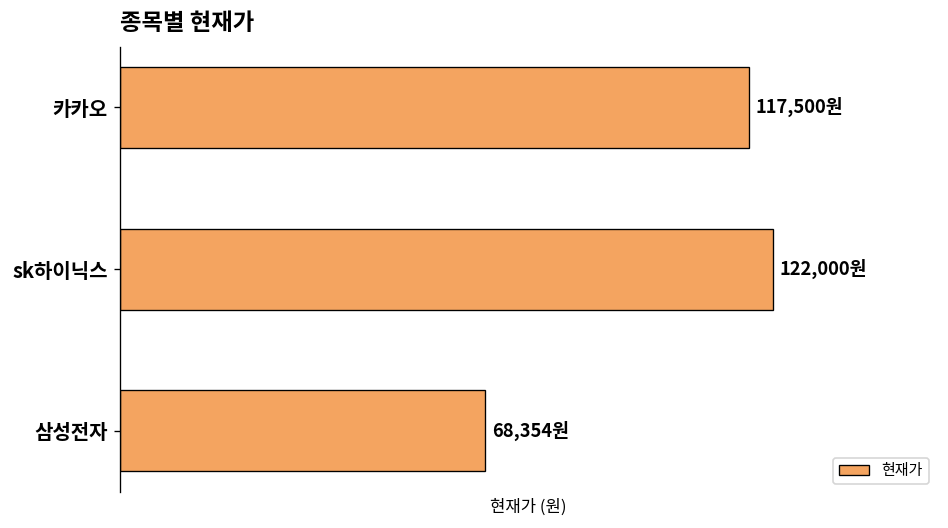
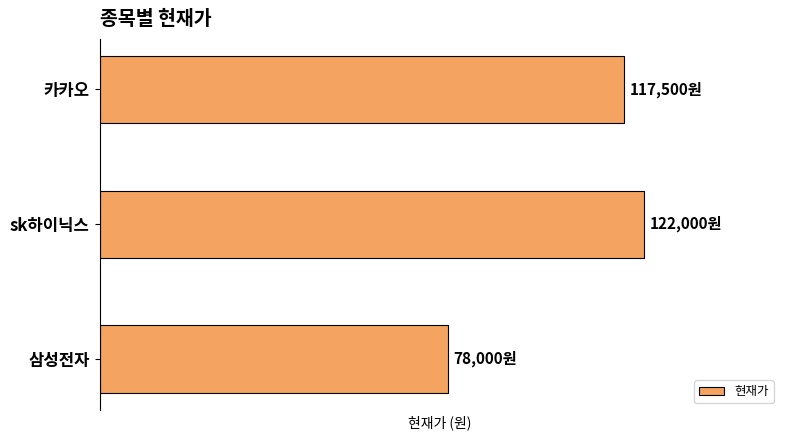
  {
    "카카오": "117,500원",
    "sk하이닉스": "122,000원",
-   "삼성전자": "68,354원"
+   "삼성전자": "78,000원"
  }
